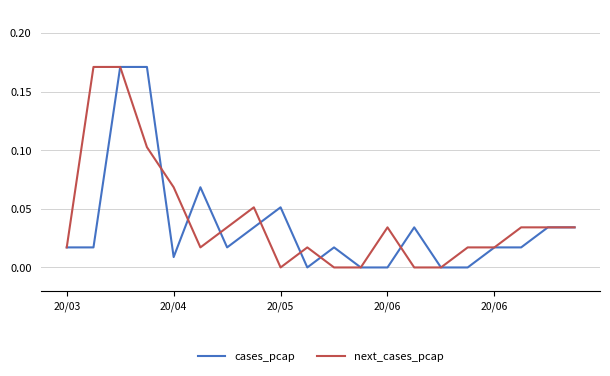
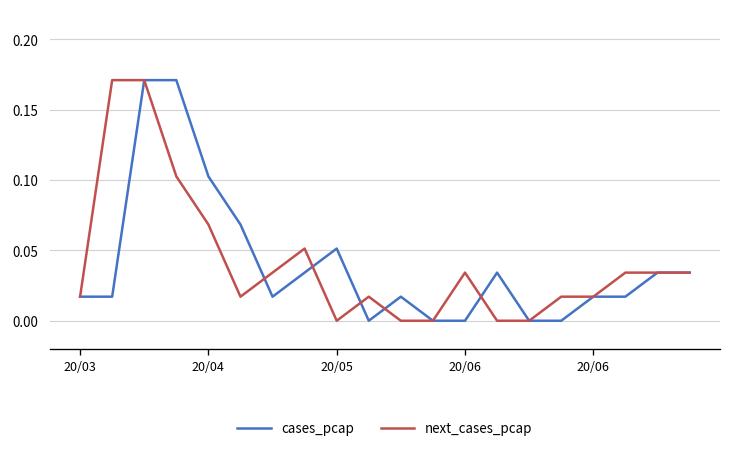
  {
    "cases_pcap": {
-     "20/04": 0.009,
+     "20/04": 0.103,
      "20/05": 0.051
    },
    "next_cases_pcap": {
      "20/04": 0.068,
      "20/05": 0.000
    }
  }
